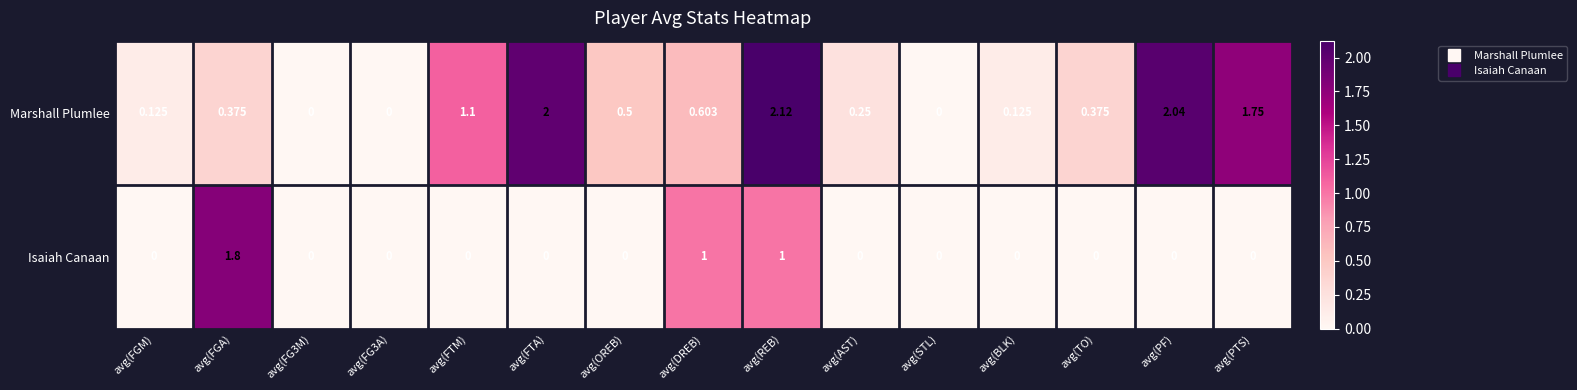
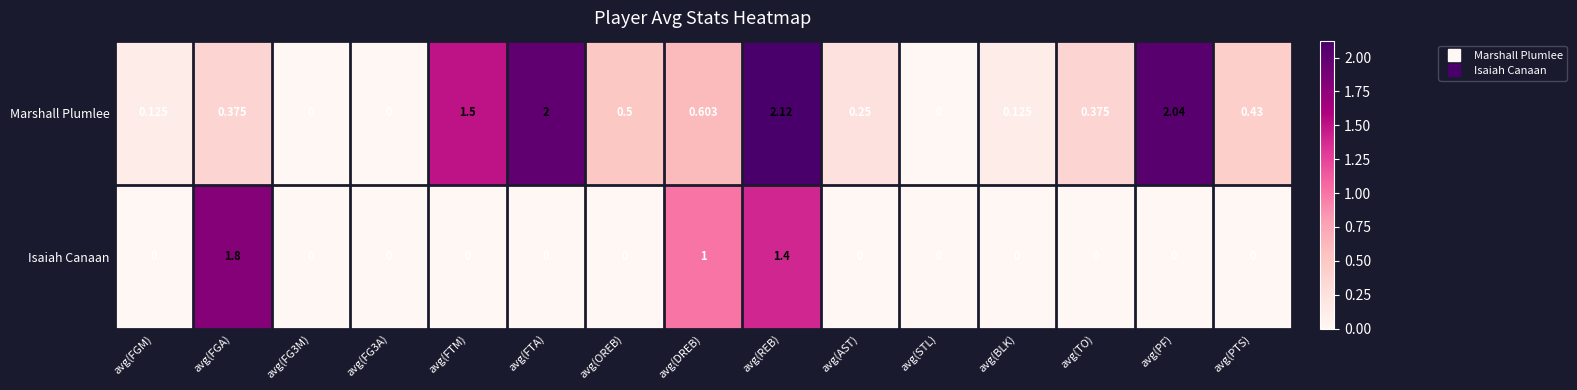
  {
    "Marshall Plumlee": {
-     "avg(FTM)": 1.1,
+     "avg(FTM)": 1.5,
      "avg(FTA)": 2,
      "avg(OREB)": 0.5,
      "avg(DREB)": 0.603,
      "avg(REB)": 2.12,
      "avg(PF)": 2.04,
-     "avg(PTS)": 1.75
+     "avg(PTS)": 0.43
    },
    "Isaiah Canaan": {
      "avg(FGA)": 1.8,
      "avg(DREB)": 1,
-     "avg(REB)": 1
+     "avg(REB)": 1.4
    }
  }
